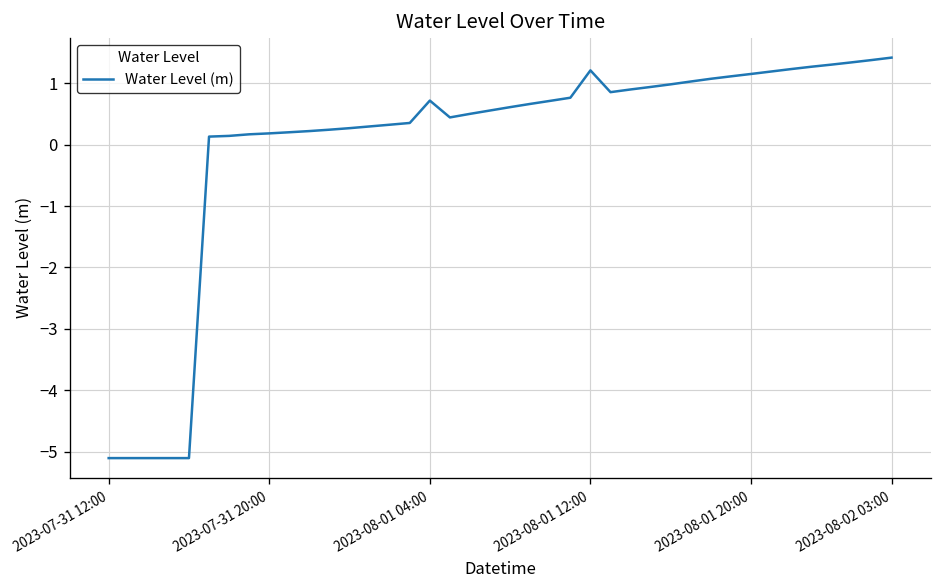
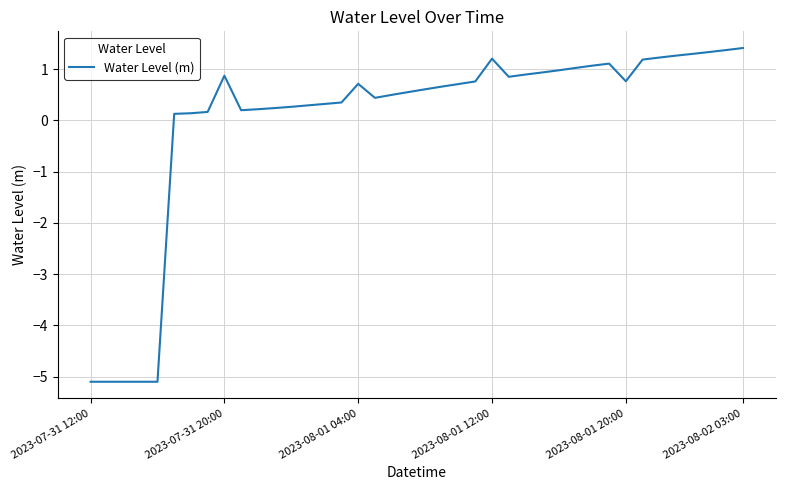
  {
    "2023-07-31 12:00": -5.1,
-   "2023-07-31 20:00": 0.2,
+   "2023-07-31 20:00": 0.9,
    "2023-08-01 04:00": 0.7,
    "2023-08-01 12:00": 1.2,
-   "2023-08-01 20:00": 1.1,
+   "2023-08-01 20:00": 0.8,
    "2023-08-02 03:00": 1.4
  }
